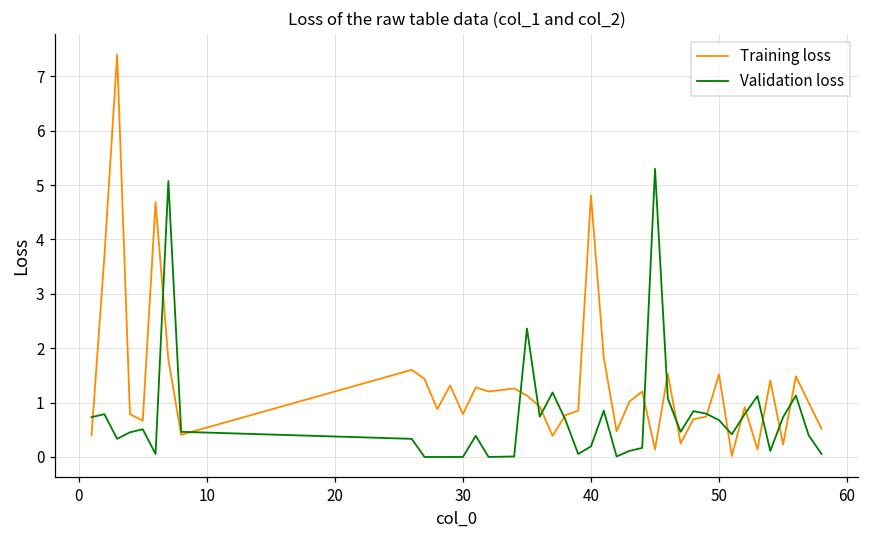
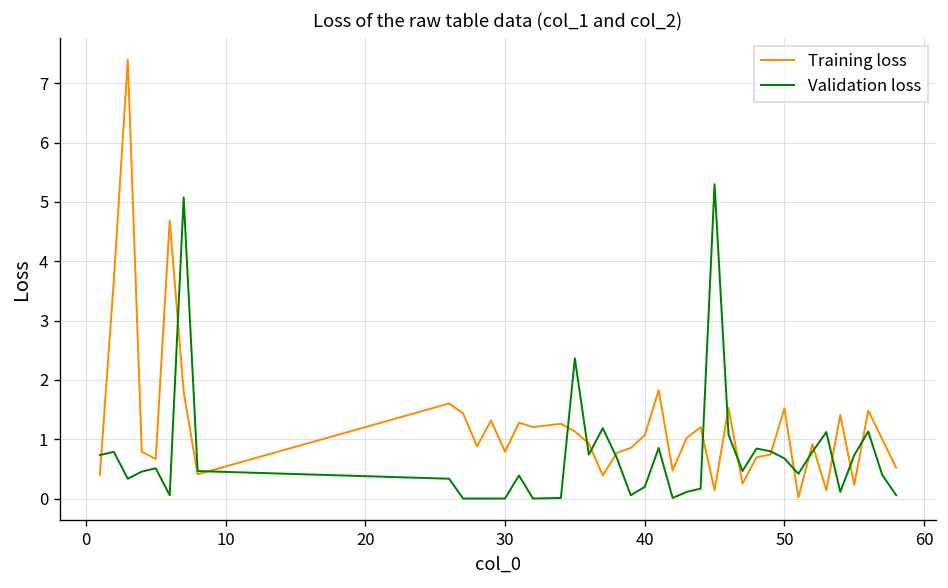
  {
    "Training loss": {
      "30": 0.8,
-     "40": 4.8,
+     "40": 1.1,
      "50": 1.5
    },
    "Validation loss": {
      "30": 0.0,
      "40": 0.2,
      "50": 0.7
    }
  }
